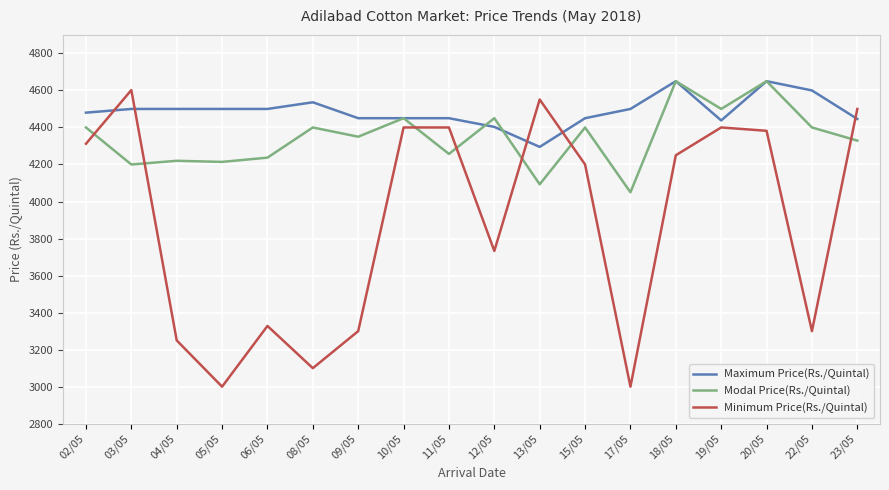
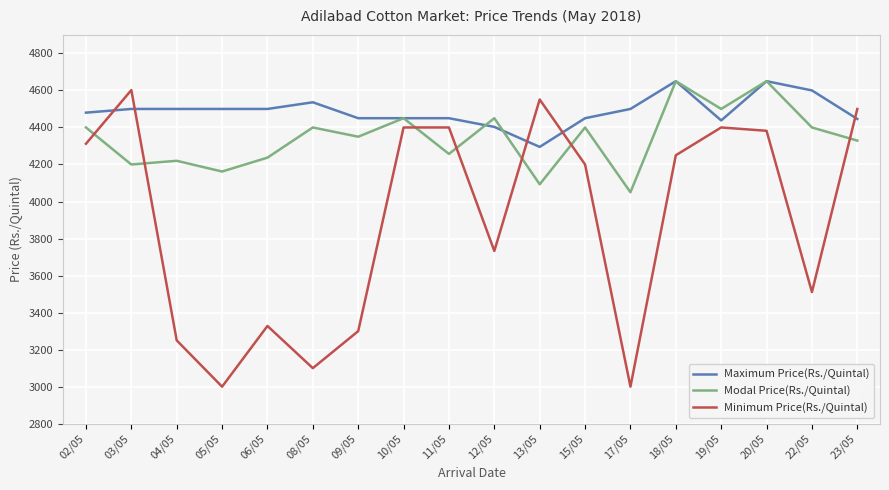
  {
    "Maximum Price(Rs./Quintal)": {
      "02/05": 4480,
      "03/05": 4500,
      "04/05": 4500,
      "05/05": 4500,
      "06/05": 4500,
      "08/05": 4540,
      "09/05": 4450,
      "11/05": 4450,
      "12/05": 4400,
      "13/05": 4300,
      "15/05": 4450,
      "17/05": 4500,
      "19/05": 4440,
      "22/05": 4600,
      "23/05": 4450
    },
    "Modal Price(Rs./Quintal)": {
      "02/05": 4400,
      "03/05": 4200,
      "04/05": 4220,
-     "05/05": 4210,
+     "05/05": 4160,
      "06/05": 4240,
      "08/05": 4400,
      "09/05": 4350,
      "11/05": 4260,
      "12/05": 4450,
      "13/05": 4090,
      "15/05": 4400,
      "17/05": 4050,
      "19/05": 4500,
      "22/05": 4400,
      "23/05": 4330
    },
    "Minimum Price(Rs./Quintal)": {
      "02/05": 4310,
      "03/05": 4600,
      "04/05": 3250,
      "05/05": 3000,
      "06/05": 3330,
      "08/05": 3100,
      "09/05": 3300,
      "10/05": 4400,
      "11/05": 4400,
      "12/05": 3730,
      "13/05": 4550,
      "15/05": 4200,
      "17/05": 3000,
      "18/05": 4250,
      "19/05": 4400,
      "20/05": 4380,
-     "22/05": 3300,
+     "22/05": 3510,
      "23/05": 4500
    }
  }
